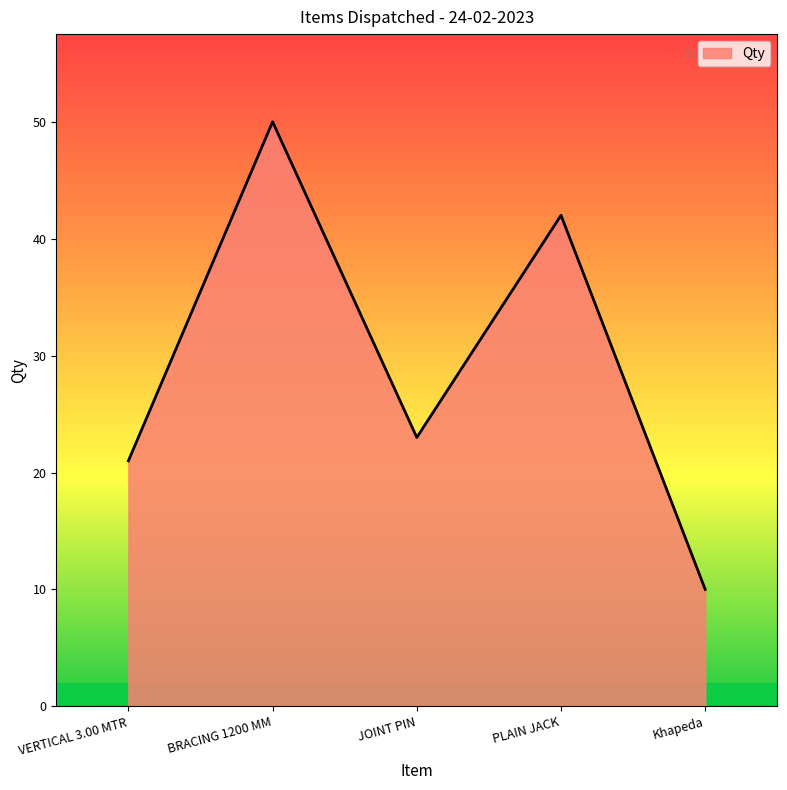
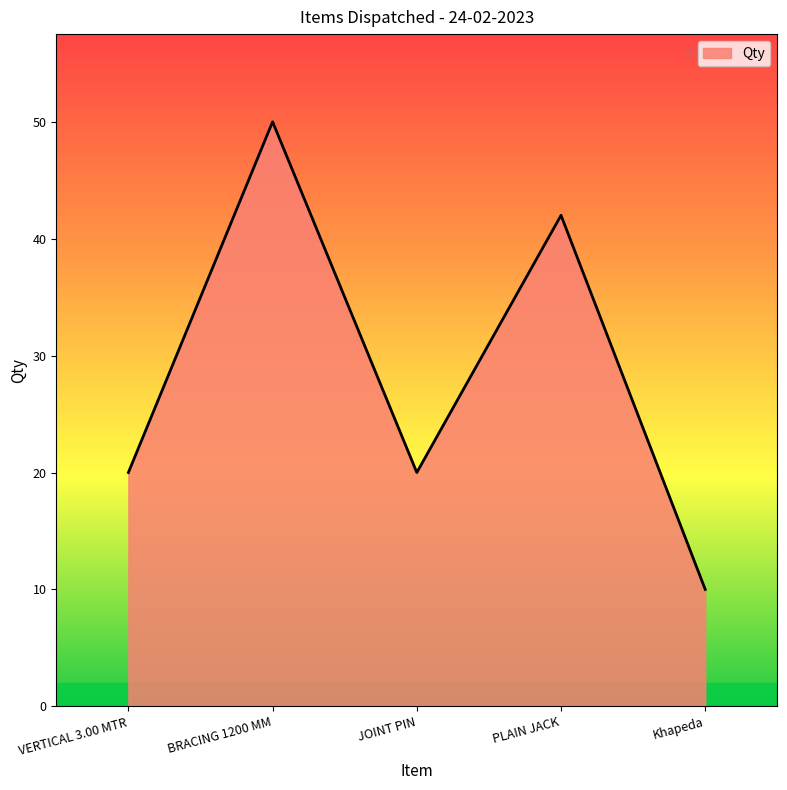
  {
-   "VERTICAL 3.00 MTR": 21,
+   "VERTICAL 3.00 MTR": 20,
    "BRACING 1200 MM": 50,
-   "JOINT PIN": 23,
+   "JOINT PIN": 20,
    "PLAIN JACK": 42,
    "Khapeda": 10
  }
